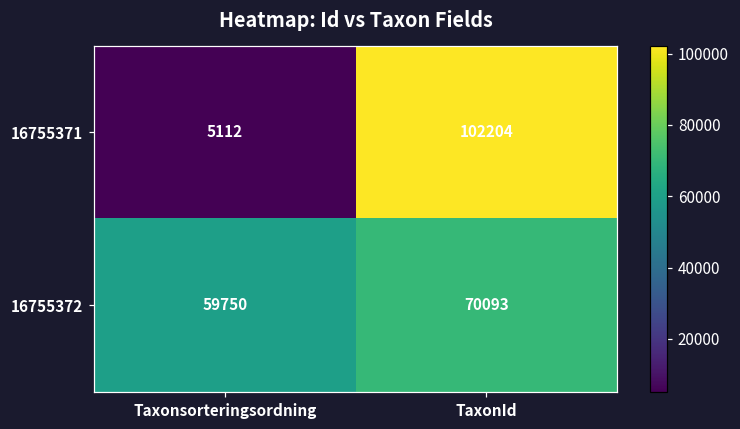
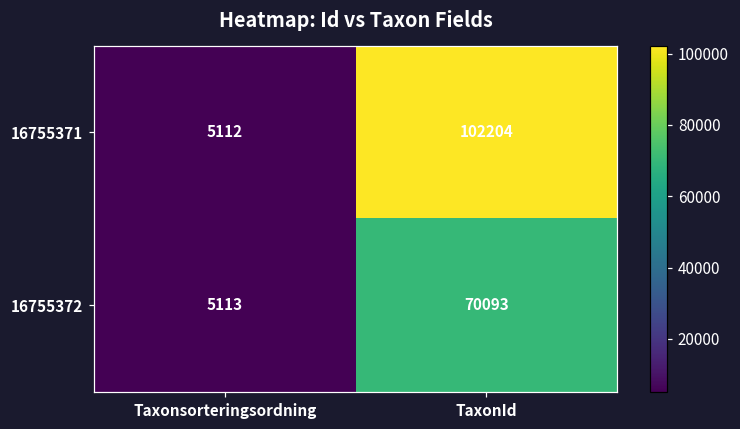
  {
    "16755371": {
      "Taxonsorteringsordning": 5112,
      "TaxonId": 102204
    },
    "16755372": {
-     "Taxonsorteringsordning": 59750,
+     "Taxonsorteringsordning": 5113,
      "TaxonId": 70093
    }
  }
